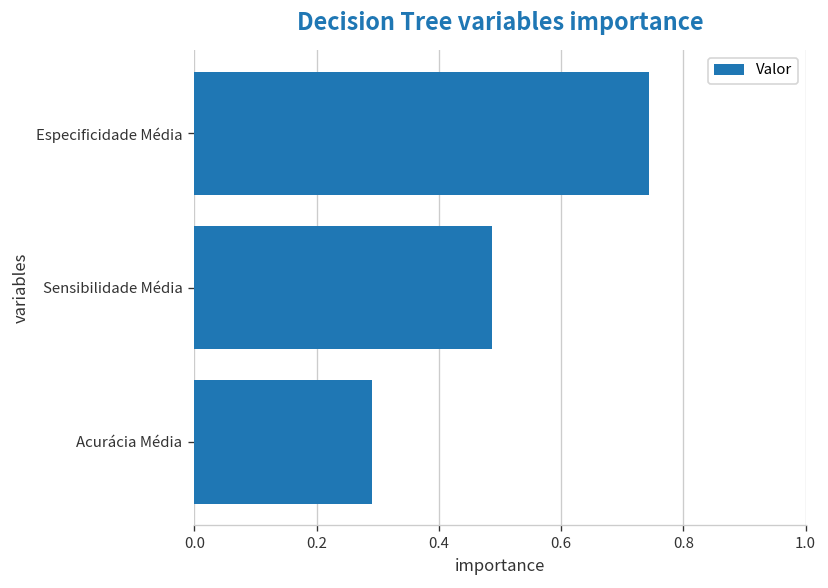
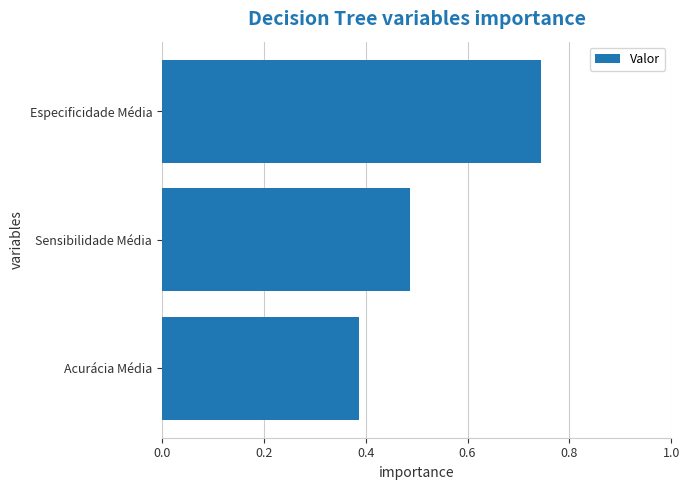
  {
    "Especificidade Média": 0.74,
    "Sensibilidade Média": 0.49,
-   "Acurácia Média": 0.29
+   "Acurácia Média": 0.39
  }
